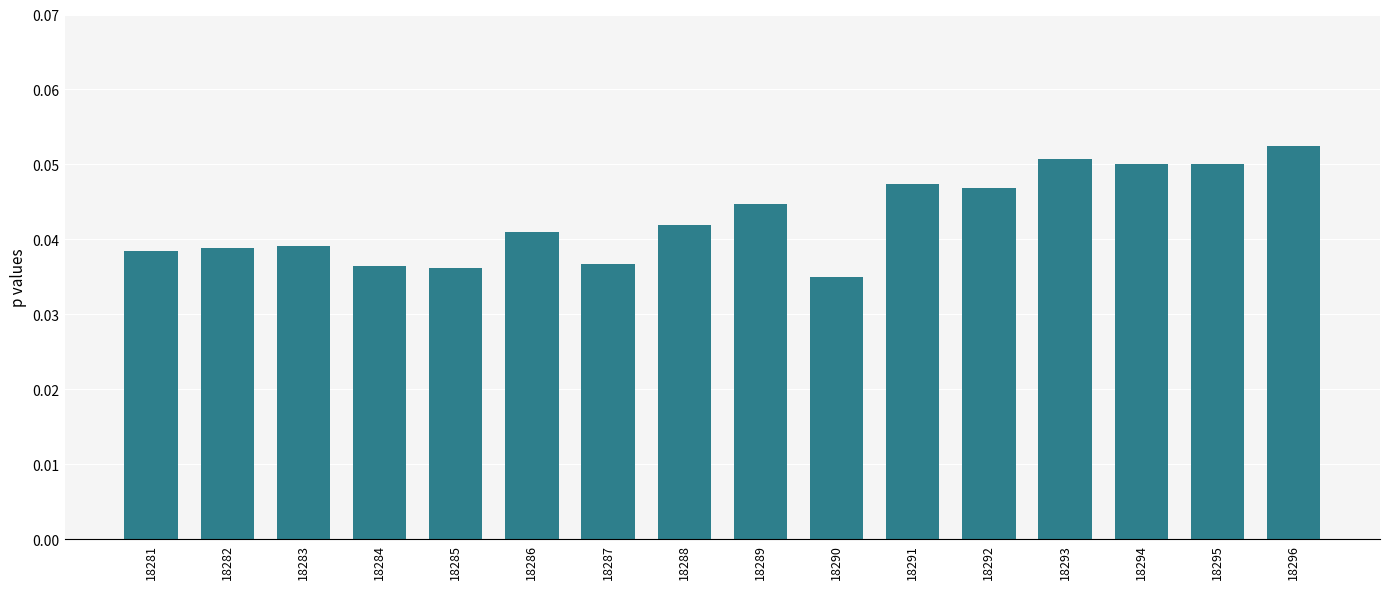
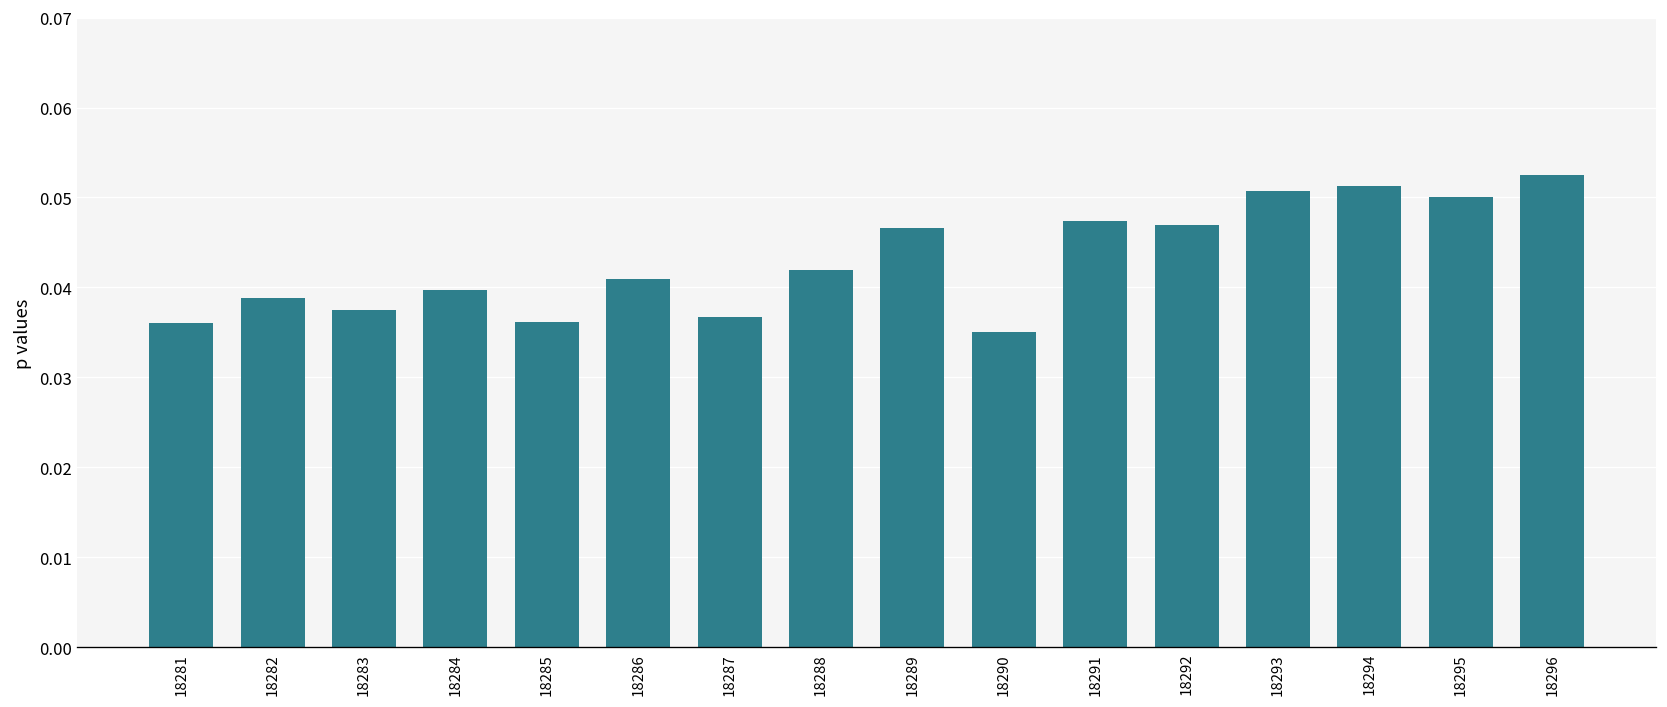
  {
-   "18281": 0.038,
+   "18281": 0.036,
    "18282": 0.039,
-   "18283": 0.039,
-   "18284": 0.036,
+   "18283": 0.037,
+   "18284": 0.040,
    "18285": 0.036,
    "18286": 0.041,
    "18287": 0.037,
    "18288": 0.042,
-   "18289": 0.045,
+   "18289": 0.047,
    "18290": 0.035,
    "18291": 0.047,
    "18292": 0.047,
    "18293": 0.051,
-   "18294": 0.050,
+   "18294": 0.051,
    "18295": 0.050,
    "18296": 0.052
  }
